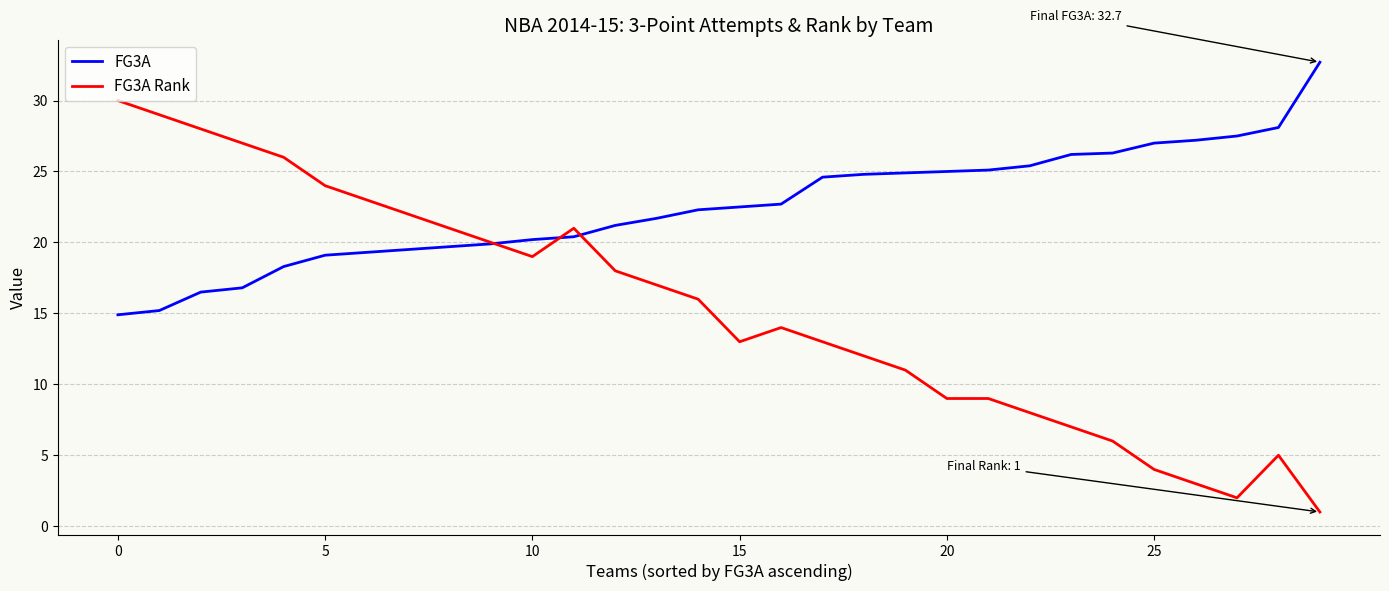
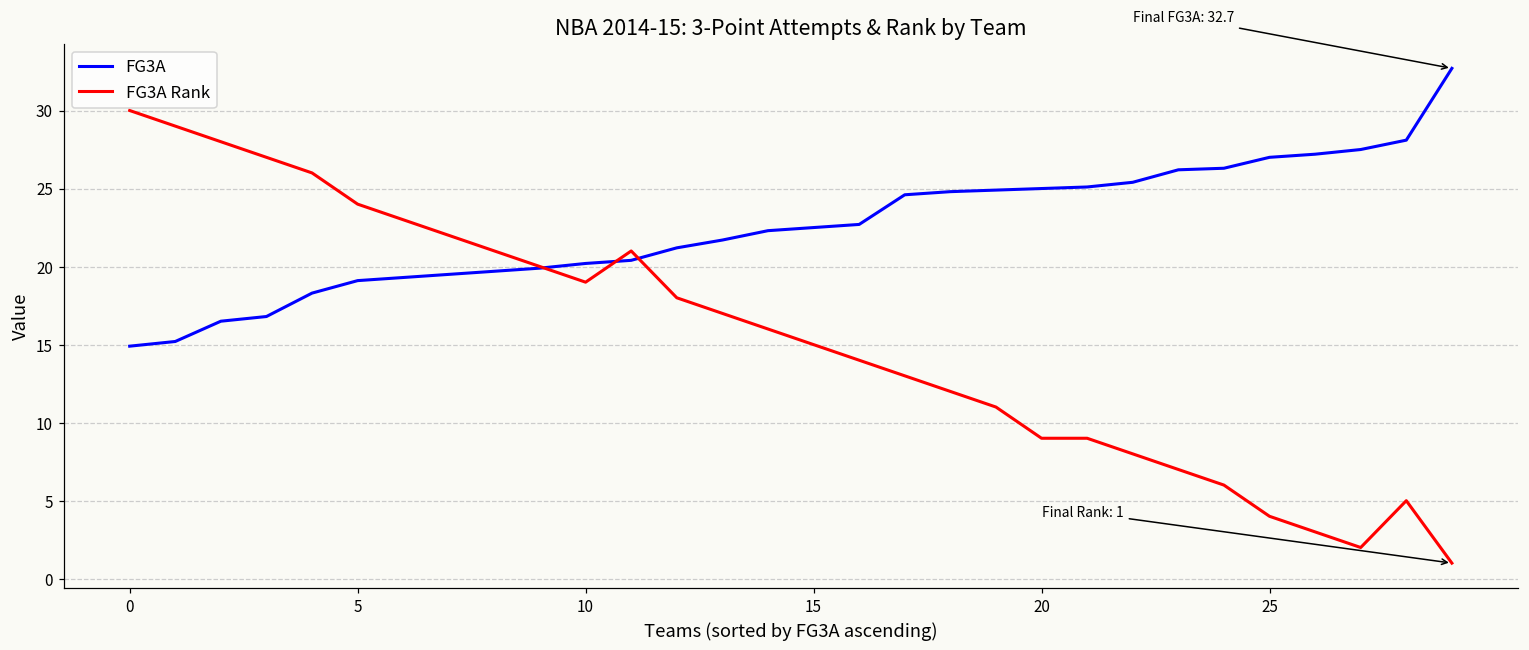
  {
    "FG3A": {
      "0": 15,
      "5": 19,
      "10": 20.2,
      "15": 22.5,
      "20": 25,
      "25": 27
    },
    "FG3A Rank": {
      "5": 24,
      "10": 19,
-     "15": 13,
+     "15": 15,
      "20": 9
    }
  }
